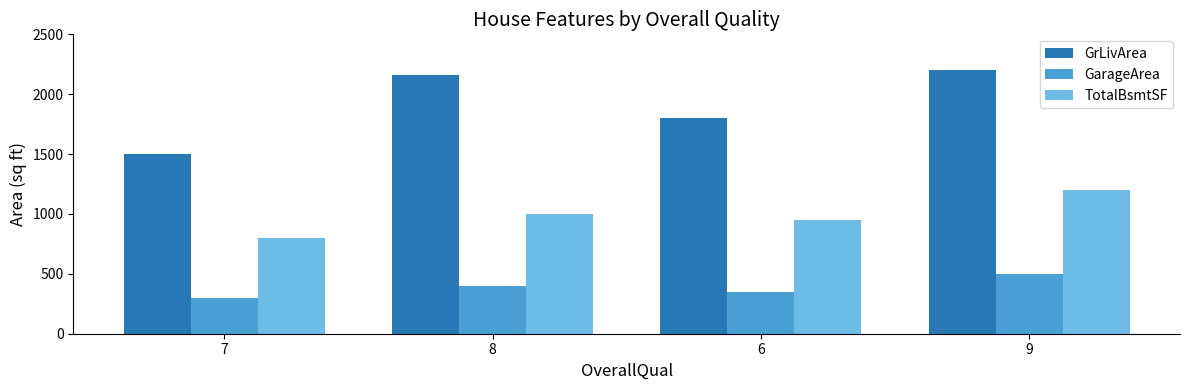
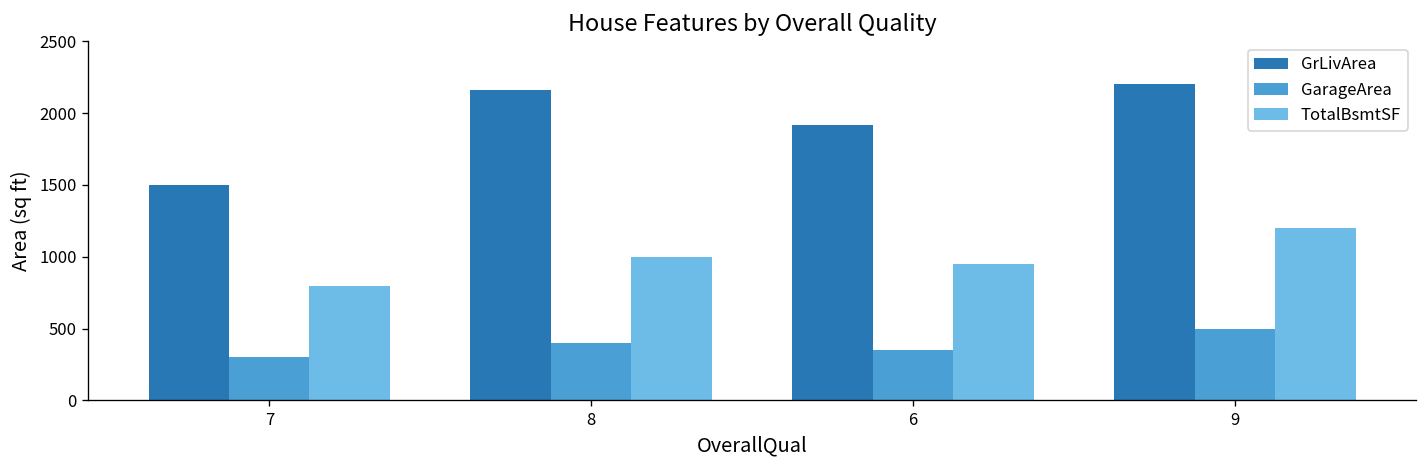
  {
    "GrLivArea": {
      "7": 1500,
      "8": 2160,
-     "6": 1800,
+     "6": 1920,
      "9": 2200
    }
  }
